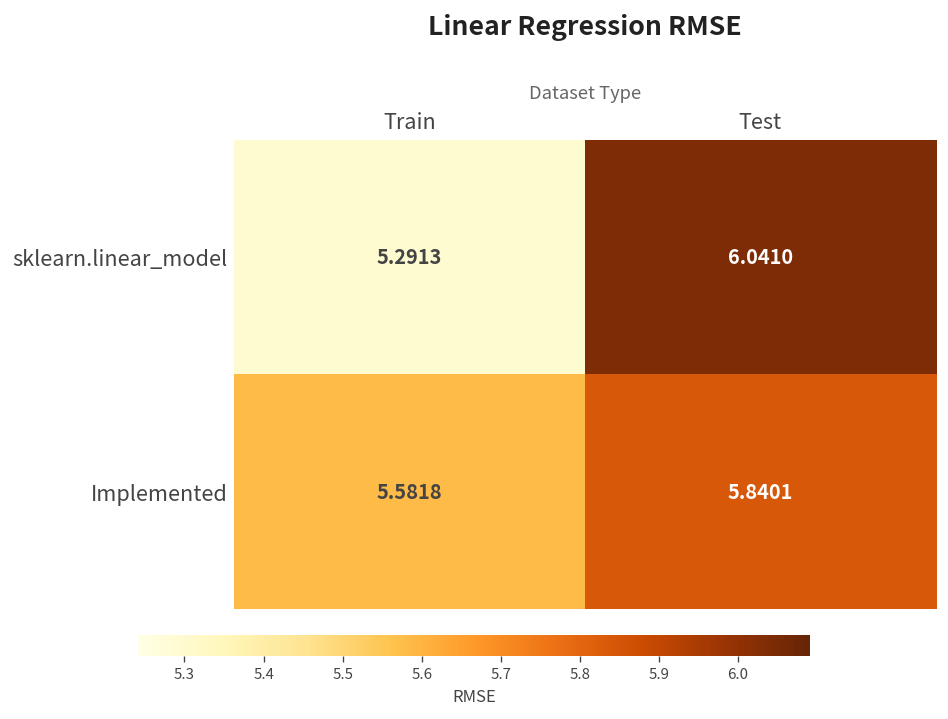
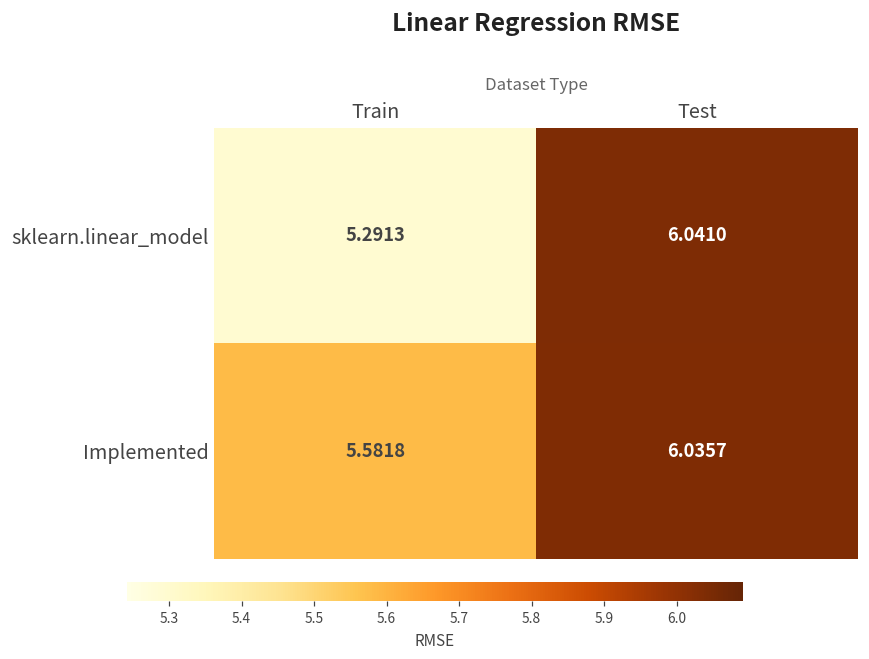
  {
    "sklearn.linear_model": {
      "Train": 5.2913,
      "Test": 6.0410
    },
    "Implemented": {
      "Train": 5.5818,
-     "Test": 5.8401
+     "Test": 6.0357
    }
  }
